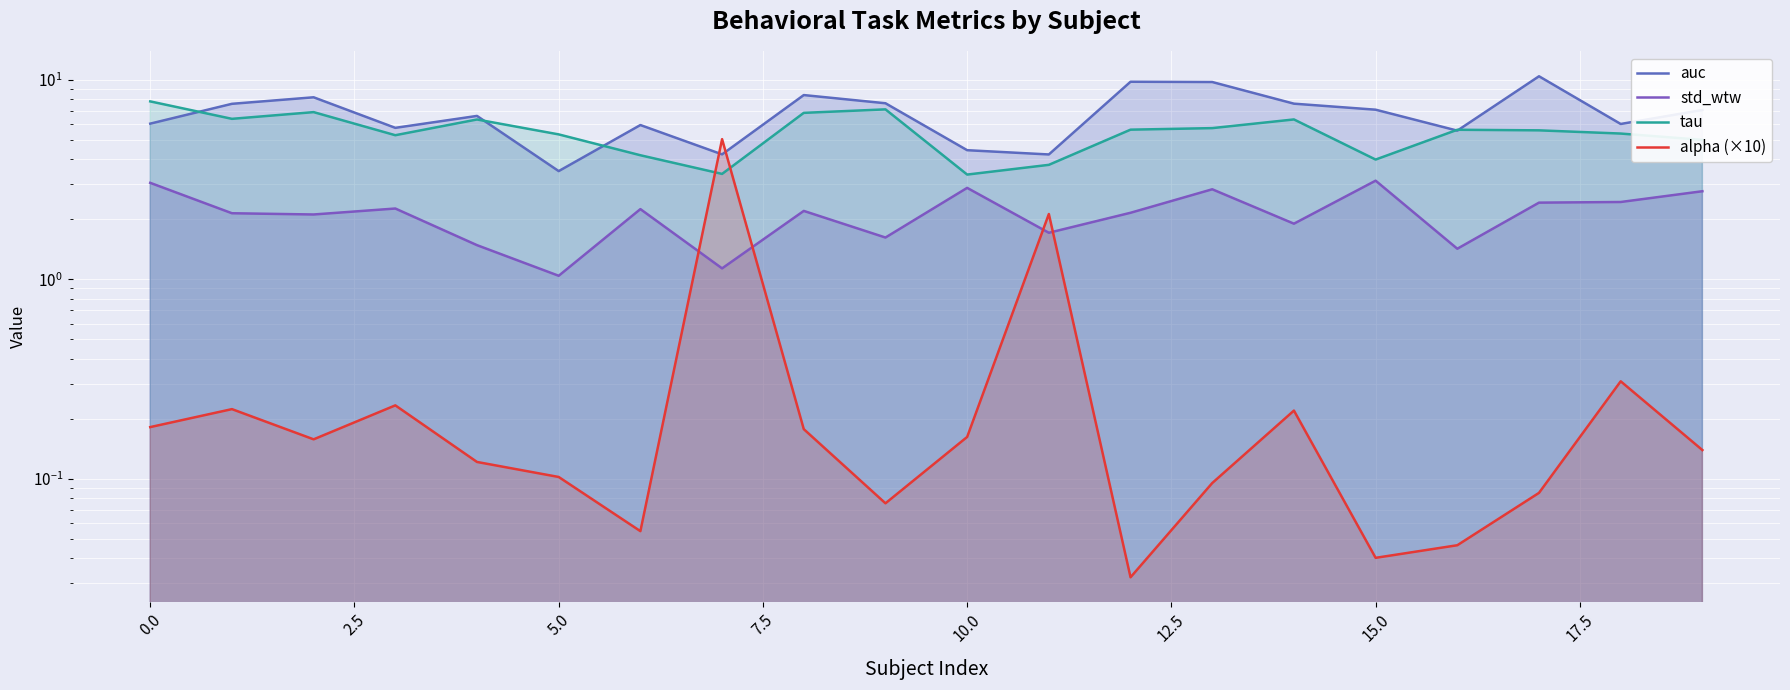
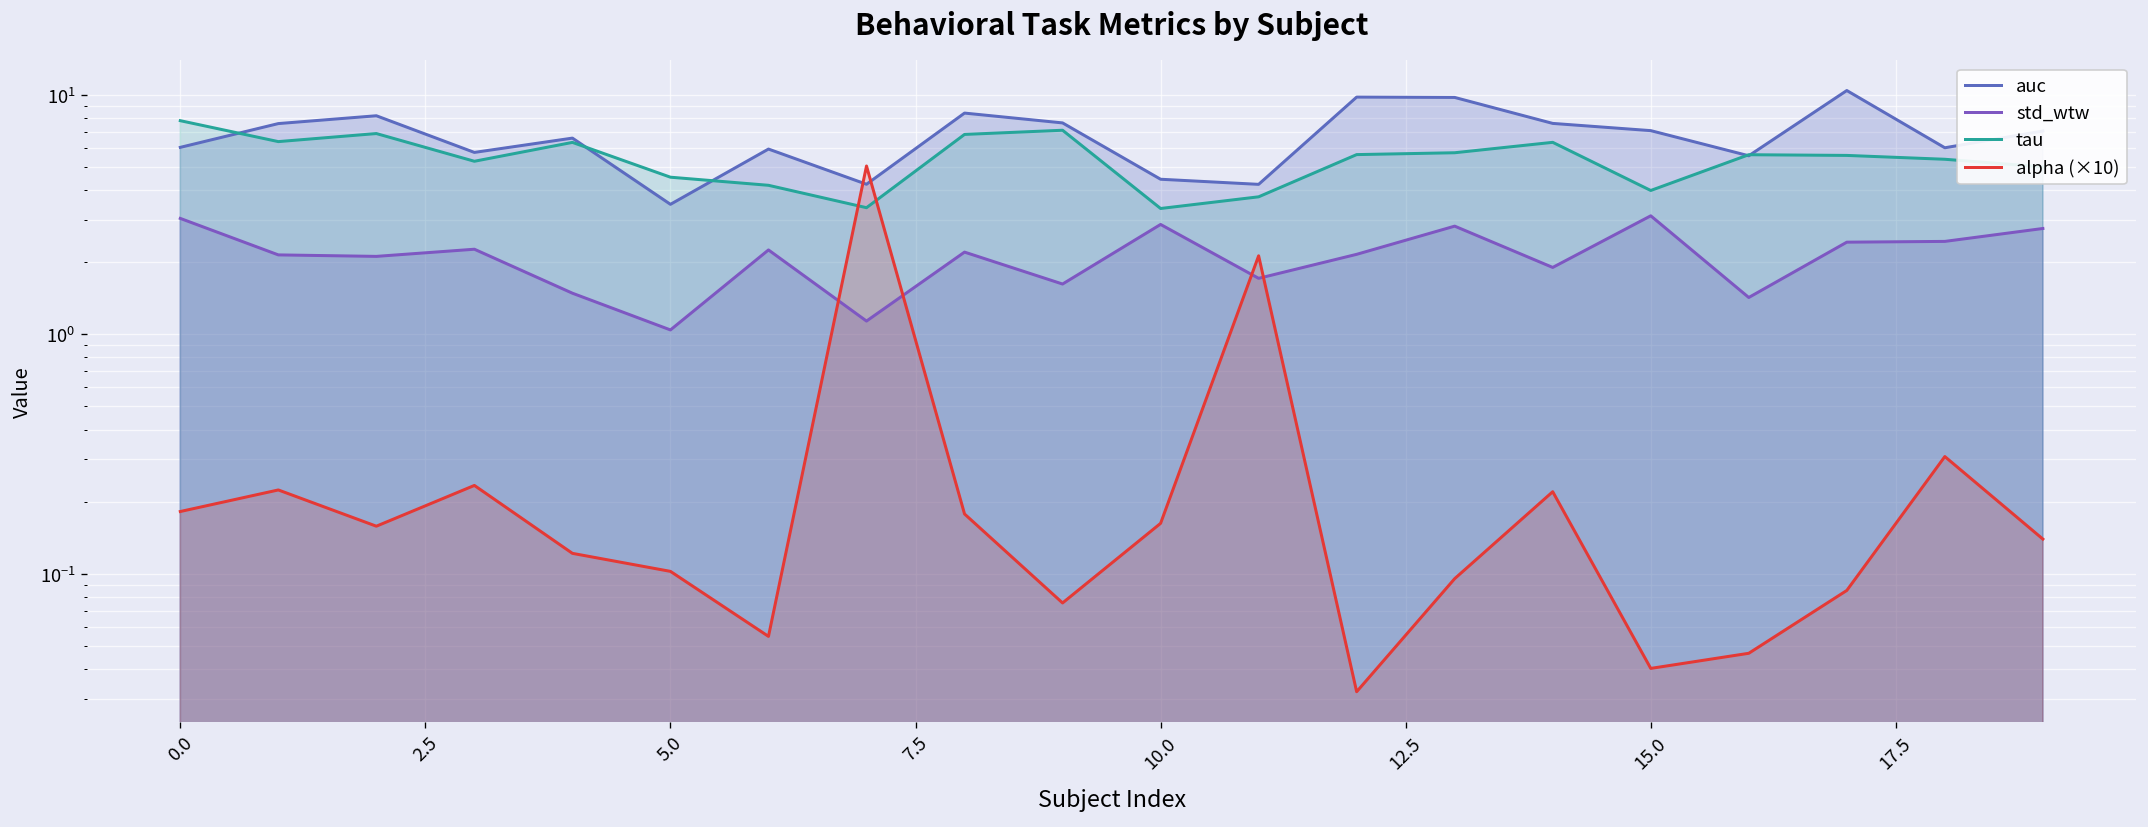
  {
    "tau": {
      "0.0": 7.8,
-     "5.0": 5.3,
+     "5.0": 4.5,
      "10.0": 3.3,
      "15.0": 4.0
    },
    "alpha (×10)": {
      "0.0": 0.18,
      "5.0": 0.1,
      "10.0": 0.16,
      "15.0": 0.040
    }
  }
